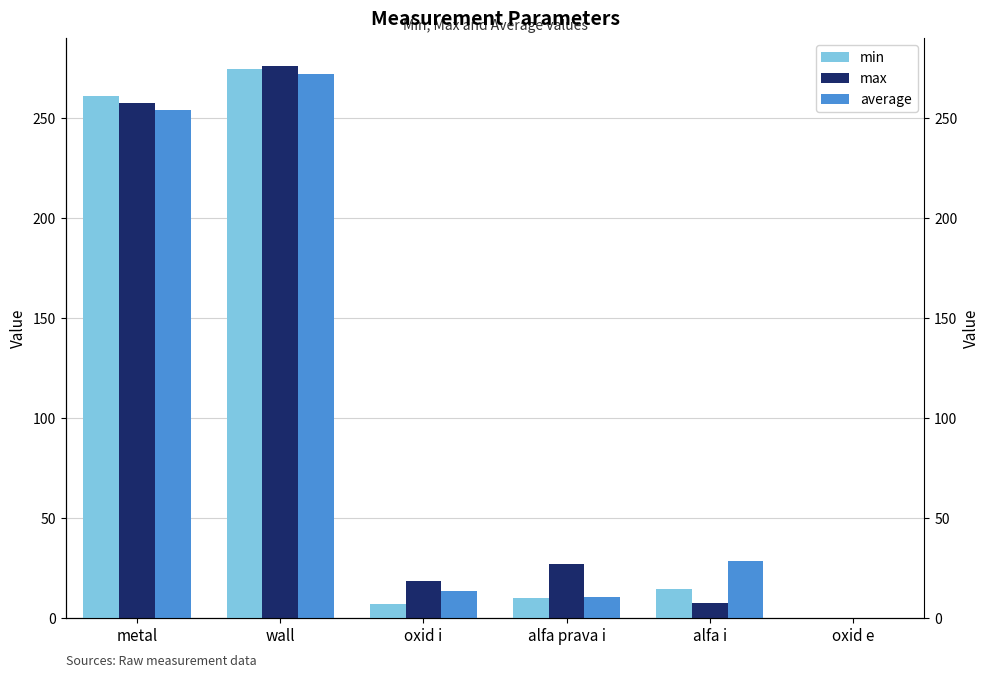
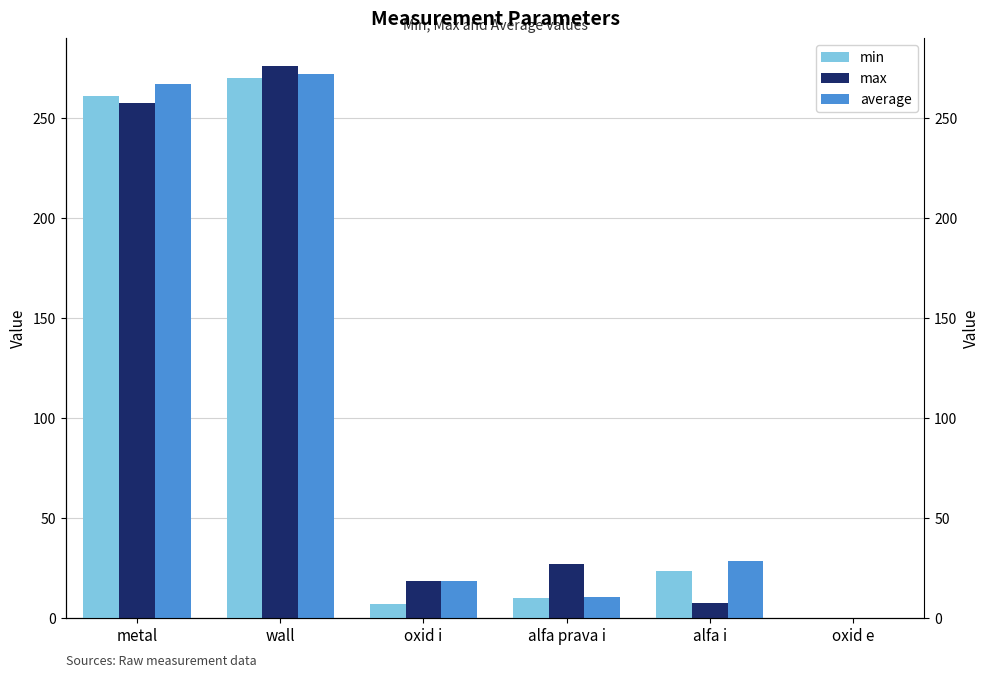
  {
    "min": {
      "metal": 261,
-     "wall": 274,
+     "wall": 270,
      "oxid i": 7,
      "alfa prava i": 10,
-     "alfa i": 14,
+     "alfa i": 23,
      "oxid e": 0
    },
    "max": {
      "metal": 258,
      "wall": 276,
      "oxid i": 18,
      "alfa prava i": 27,
      "alfa i": 7,
      "oxid e": 0
    },
    "average": {
-     "metal": 254,
+     "metal": 267,
      "wall": 272,
-     "oxid i": 13,
+     "oxid i": 18,
      "alfa prava i": 10,
      "alfa i": 28,
      "oxid e": 0
    }
  }
